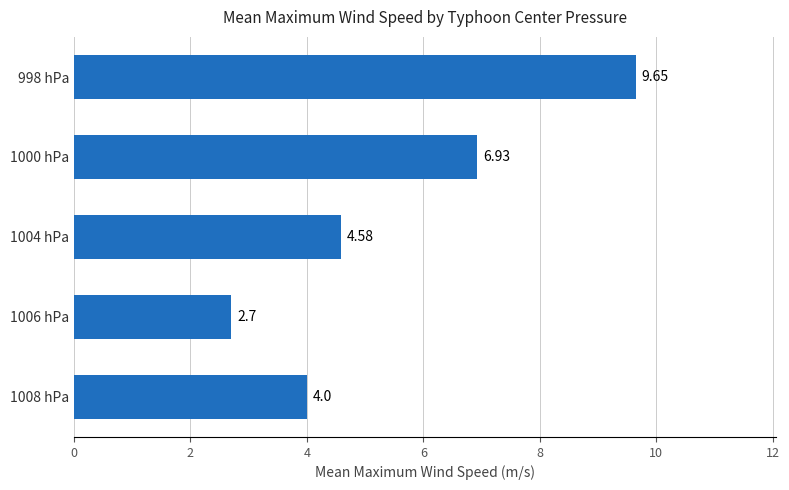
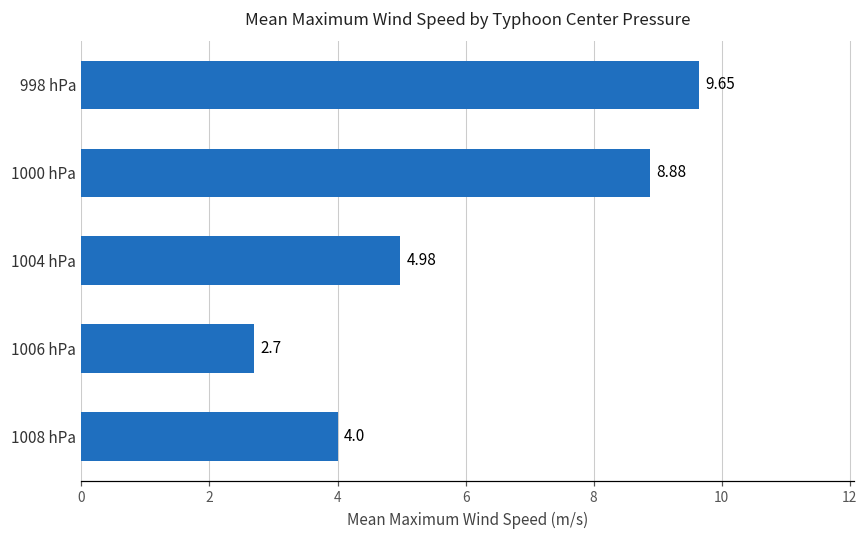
  {
    "998 hPa": 9.65,
-   "1000 hPa": 6.93,
-   "1004 hPa": 4.58,
+   "1000 hPa": 8.88,
+   "1004 hPa": 4.98,
    "1006 hPa": 2.7,
    "1008 hPa": 4.0
  }
